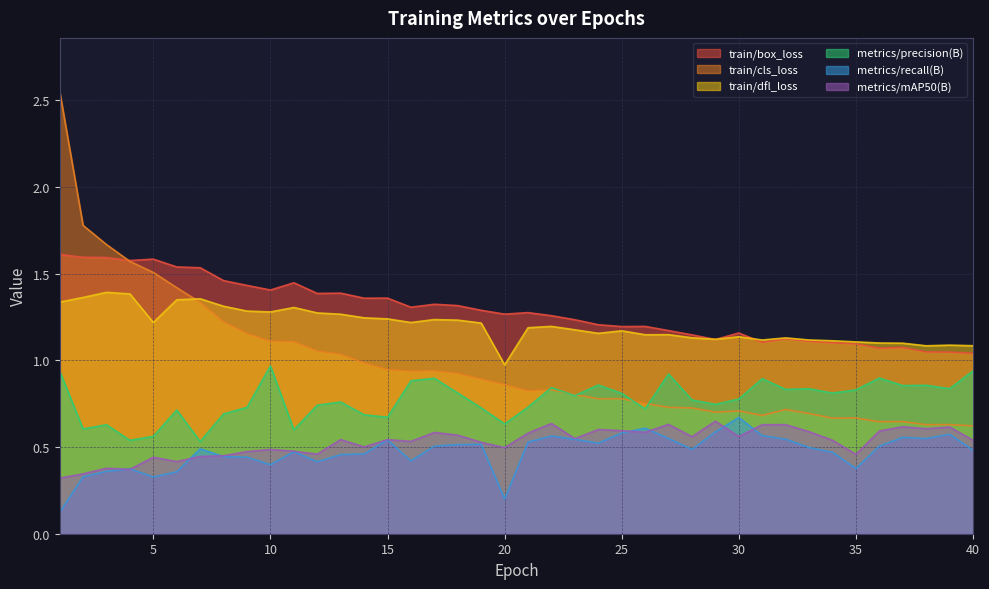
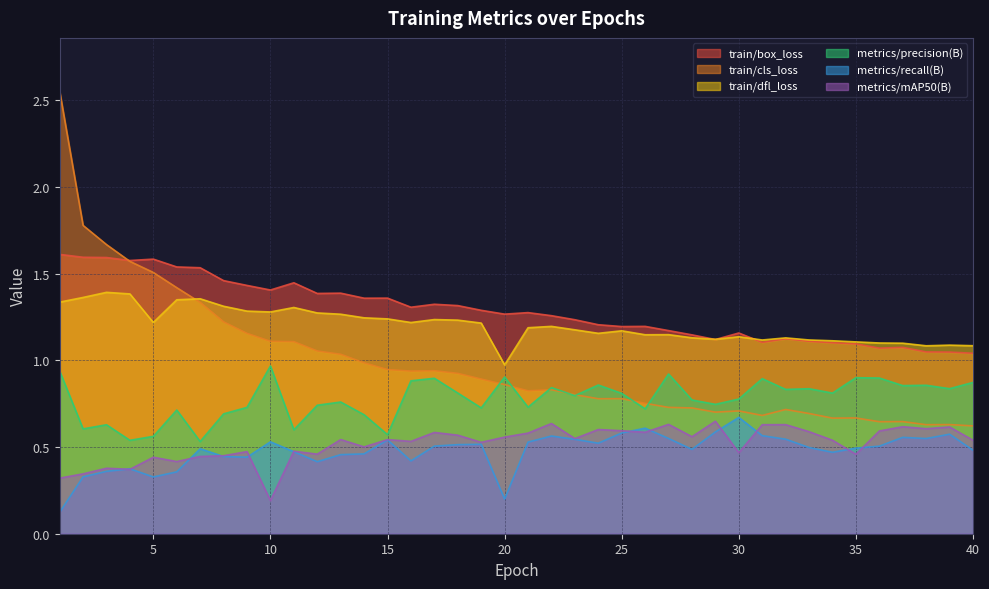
  {
    "train/dfl_loss": {
      "5": 1.22,
      "10": 1.28,
      "15": 1.24,
      "20": 0.97,
      "25": 1.17,
      "30": 1.14,
      "40": 1.08
    },
    "metrics/precision(B)": {
      "5": 0.56,
      "10": 0.97,
-     "15": 0.67,
-     "20": 0.63,
+     "15": 0.57,
+     "20": 0.90,
      "25": 0.81,
      "30": 0.78,
-     "35": 0.83,
-     "40": 0.94
+     "35": 0.90,
+     "40": 0.87
    },
    "metrics/recall(B)": {
      "5": 0.33,
-     "10": 0.40,
+     "10": 0.53,
      "20": 0.20,
      "30": 0.67,
-     "35": 0.38,
+     "35": 0.49,
      "40": 0.48
    },
    "metrics/mAP50(B)": {
      "5": 0.44,
-     "10": 0.49,
-     "20": 0.50,
-     "30": 0.56,
+     "10": 0.19,
+     "20": 0.56,
+     "30": 0.47,
      "35": 0.46,
      "40": 0.54
    }
  }
